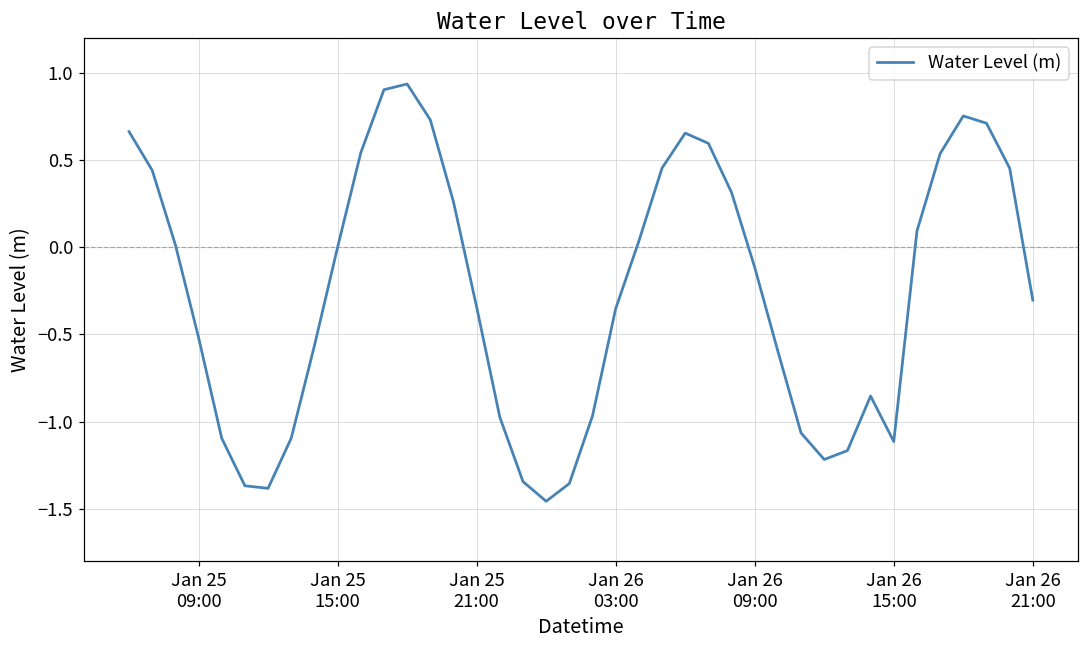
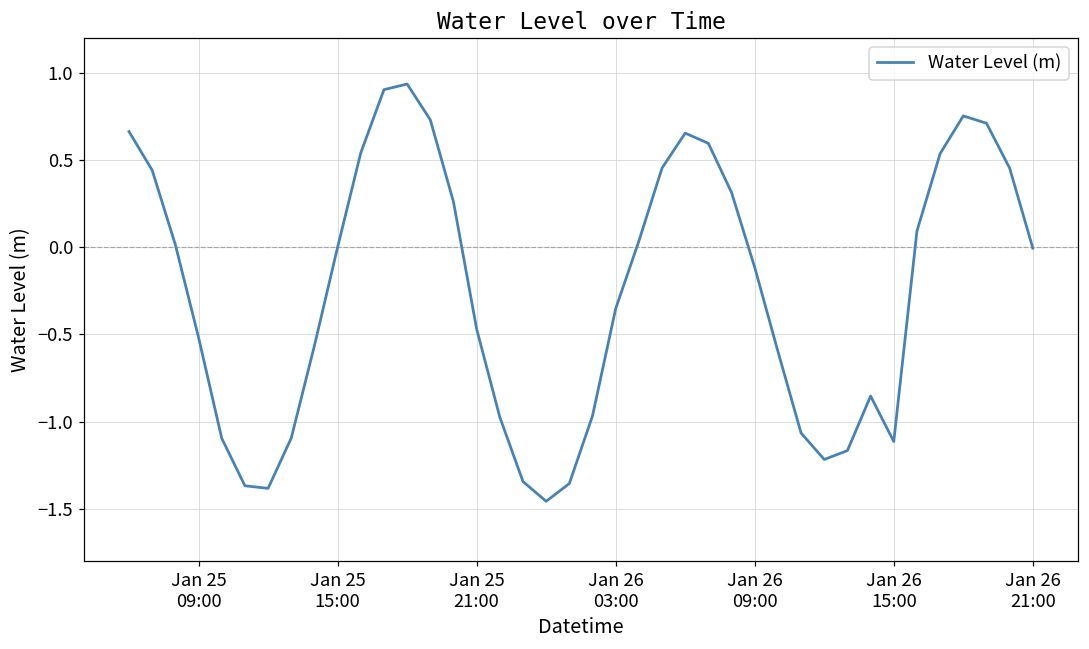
  {
    "Jan 25 09:00": -0.52,
    "Jan 25 15:00": 0.00,
-   "Jan 25 21:00": -0.34,
+   "Jan 25 21:00": -0.47,
    "Jan 26 03:00": -0.35,
    "Jan 26 09:00": -0.12,
    "Jan 26 15:00": -1.11,
-   "Jan 26 21:00": -0.30
+   "Jan 26 21:00": -0.01
  }
